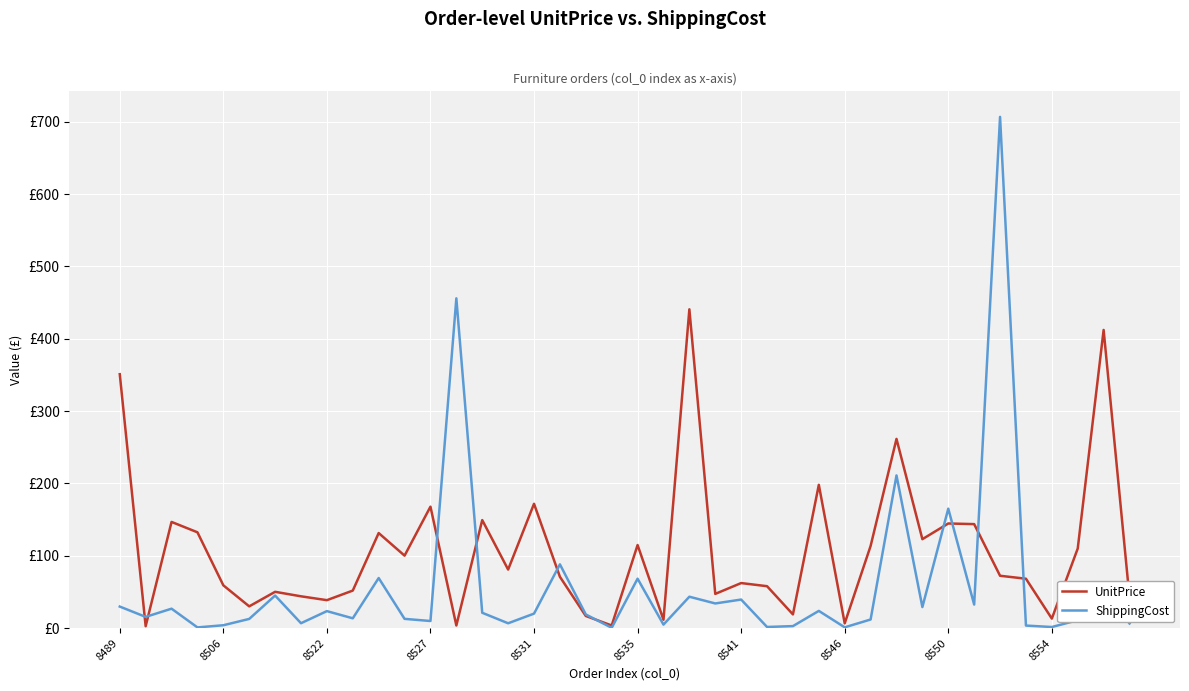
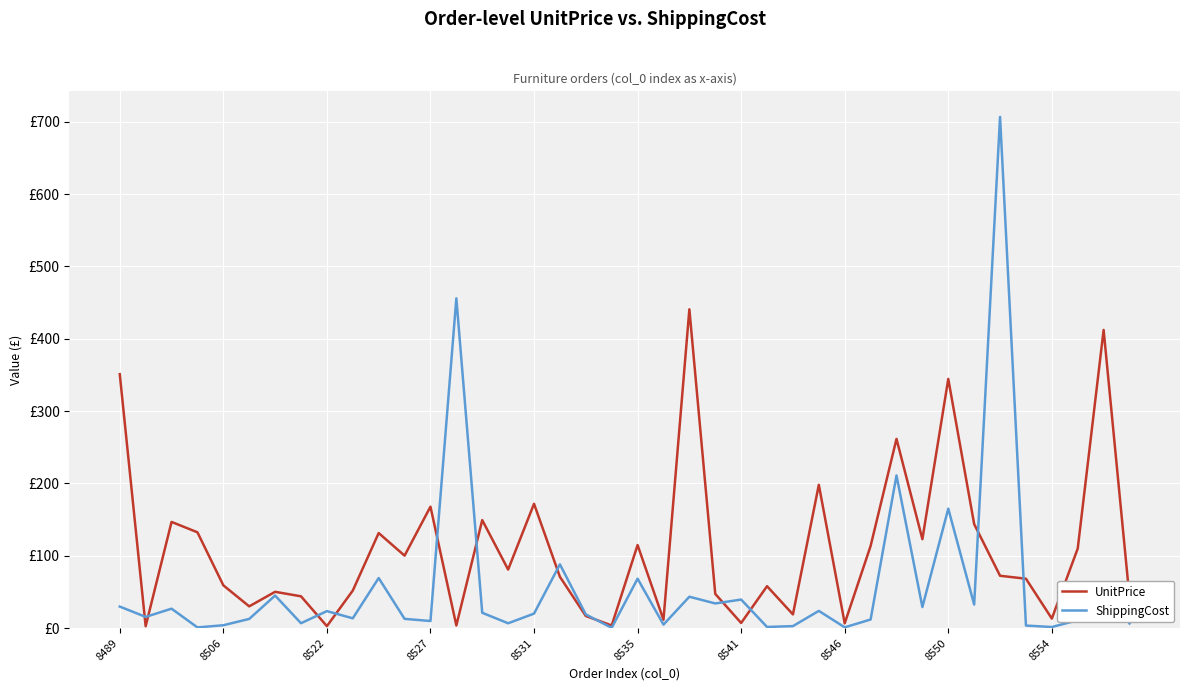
  {
    "UnitPrice": {
      "8489": "£350",
      "8506": "£60",
-     "8522": "£40",
+     "8522": "£0",
      "8527": "£170",
      "8531": "£170",
      "8535": "£110",
-     "8541": "£60",
+     "8541": "£10",
      "8546": "£10",
-     "8550": "£140",
+     "8550": "£340",
      "8554": "£10"
    },
    "ShippingCost": {
      "8489": "£30",
      "8506": "£0",
      "8522": "£20",
      "8527": "£10",
      "8531": "£20",
      "8535": "£70",
      "8541": "£40",
      "8546": "£0",
      "8550": "£170",
      "8554": "£0"
    }
  }
